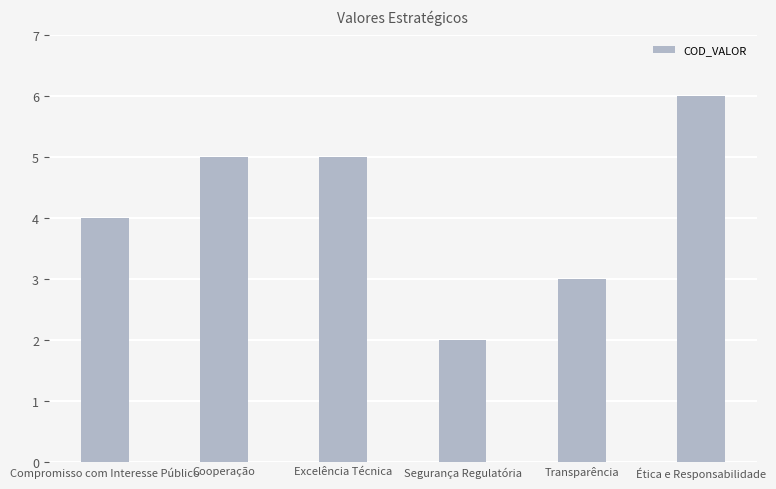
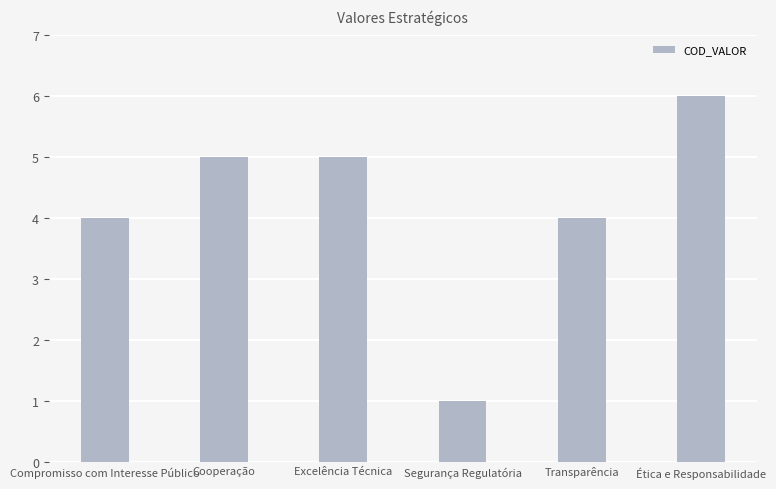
  {
    "Compromisso com Interesse Público": 4,
    "Cooperação": 5,
    "Excelência Técnica": 5,
-   "Segurança Regulatória": 2,
-   "Transparência": 3,
+   "Segurança Regulatória": 1,
+   "Transparência": 4,
    "Ética e Responsabilidade": 6
  }
